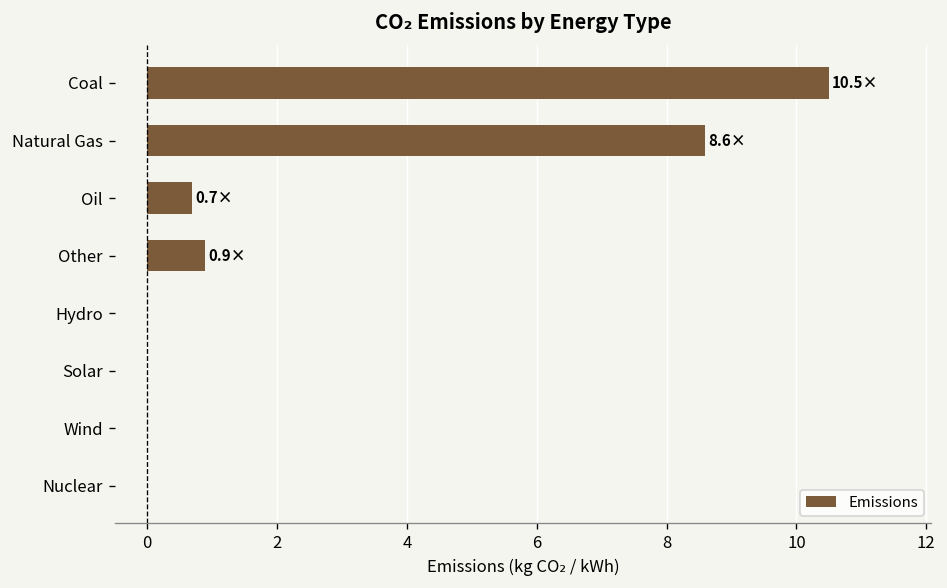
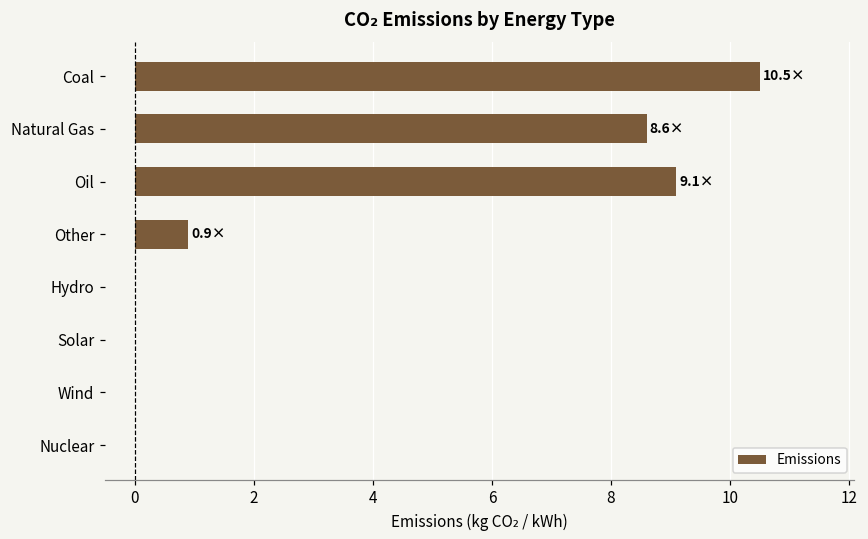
  {
    "Coal": "10.5×",
    "Natural Gas": "8.6×",
-   "Oil": "0.7×",
+   "Oil": "9.1×",
    "Other": "0.9×"
  }
